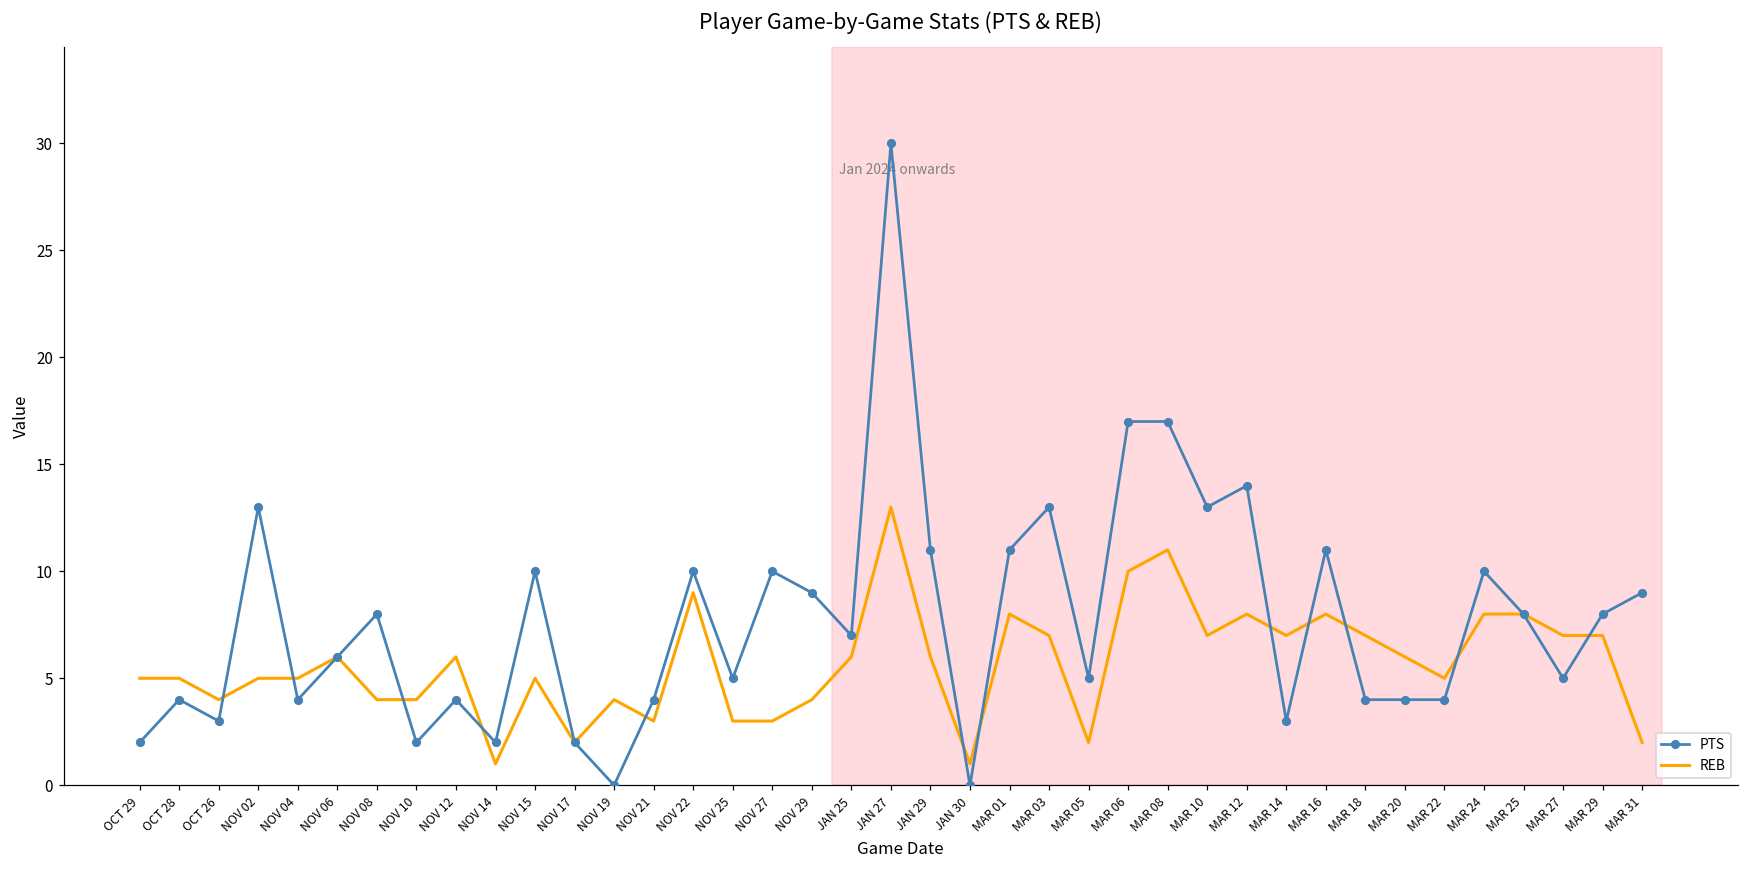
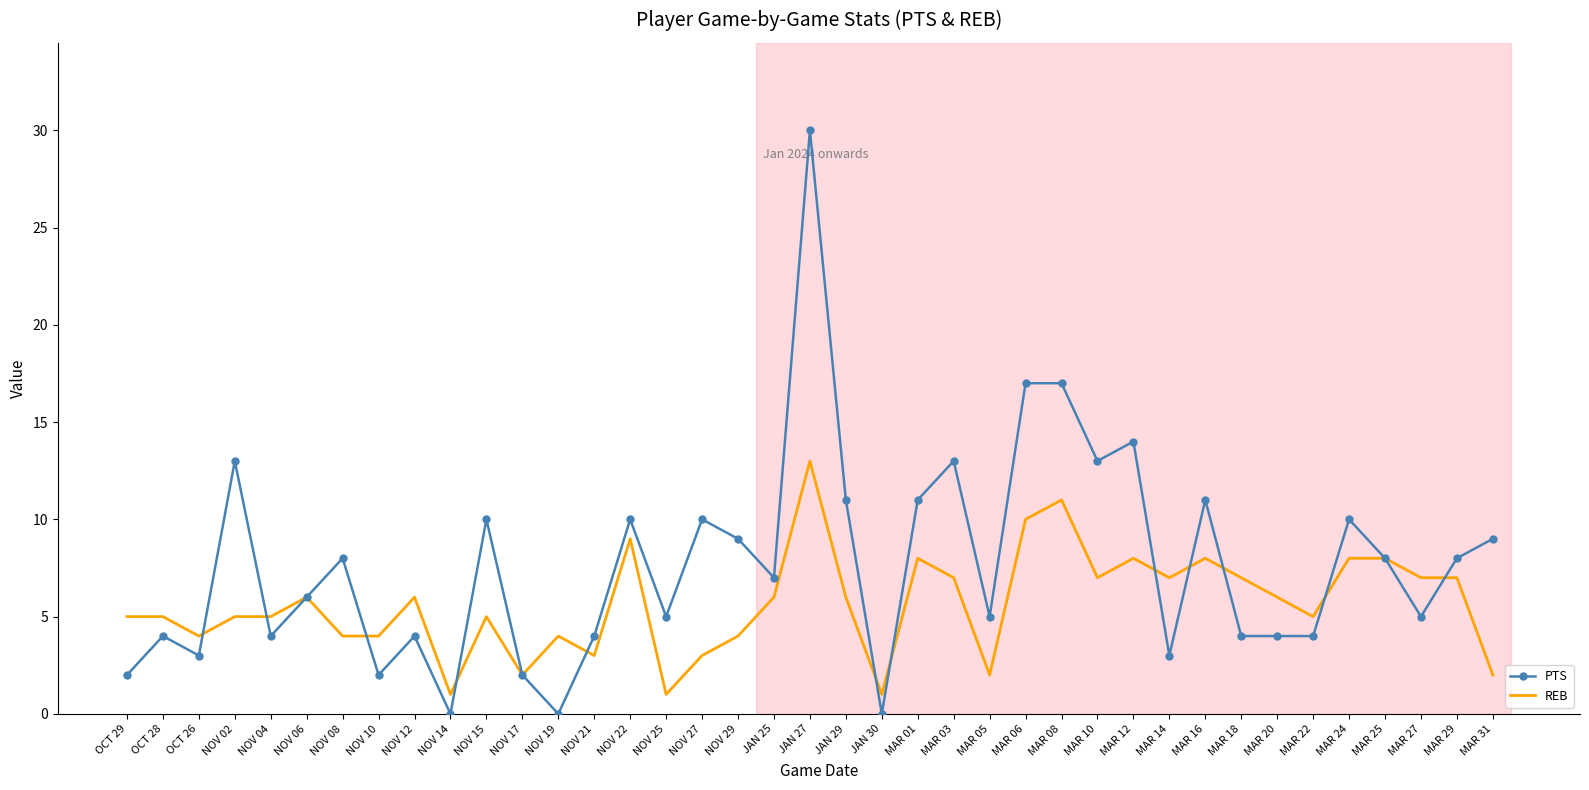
  {
    "PTS": {
      "OCT 29": 2,
      "OCT 28": 4,
      "OCT 26": 3,
      "NOV 02": 13,
      "NOV 04": 4,
      "NOV 08": 8,
      "NOV 10": 2,
      "NOV 12": 4,
-     "NOV 14": 2,
+     "NOV 14": 0,
      "NOV 15": 10,
      "NOV 19": 0,
      "NOV 21": 4,
      "NOV 22": 10,
      "NOV 25": 5,
      "NOV 27": 10,
      "NOV 29": 9,
      "JAN 25": 7,
      "JAN 29": 11,
      "JAN 30": 0,
      "MAR 01": 11,
      "MAR 03": 13,
      "MAR 05": 5,
      "MAR 06": 17,
      "MAR 08": 17,
      "MAR 10": 13,
      "MAR 12": 14,
      "MAR 14": 3,
      "MAR 16": 11,
      "MAR 18": 4,
      "MAR 20": 4,
      "MAR 22": 4,
      "MAR 24": 10,
      "MAR 27": 5,
      "MAR 29": 8,
      "MAR 31": 9
    },
    "REB": {
      "OCT 29": 5,
      "OCT 28": 5,
      "OCT 26": 4,
      "NOV 02": 5,
      "NOV 04": 5,
      "NOV 08": 4,
      "NOV 10": 4,
      "NOV 12": 6,
      "NOV 14": 1,
      "NOV 15": 5,
      "NOV 19": 4,
      "NOV 21": 3,
      "NOV 22": 9,
-     "NOV 25": 3,
+     "NOV 25": 1,
      "NOV 27": 3,
      "NOV 29": 4,
      "JAN 25": 6,
      "JAN 27": 13,
      "JAN 29": 6,
      "JAN 30": 1,
      "MAR 01": 8,
      "MAR 03": 7,
      "MAR 05": 2,
      "MAR 06": 10,
      "MAR 08": 11,
      "MAR 10": 7,
      "MAR 12": 8,
      "MAR 14": 7,
      "MAR 16": 8,
      "MAR 18": 7,
      "MAR 20": 6,
      "MAR 22": 5,
      "MAR 24": 8,
      "MAR 27": 7,
      "MAR 29": 7,
      "MAR 31": 2
    }
  }
